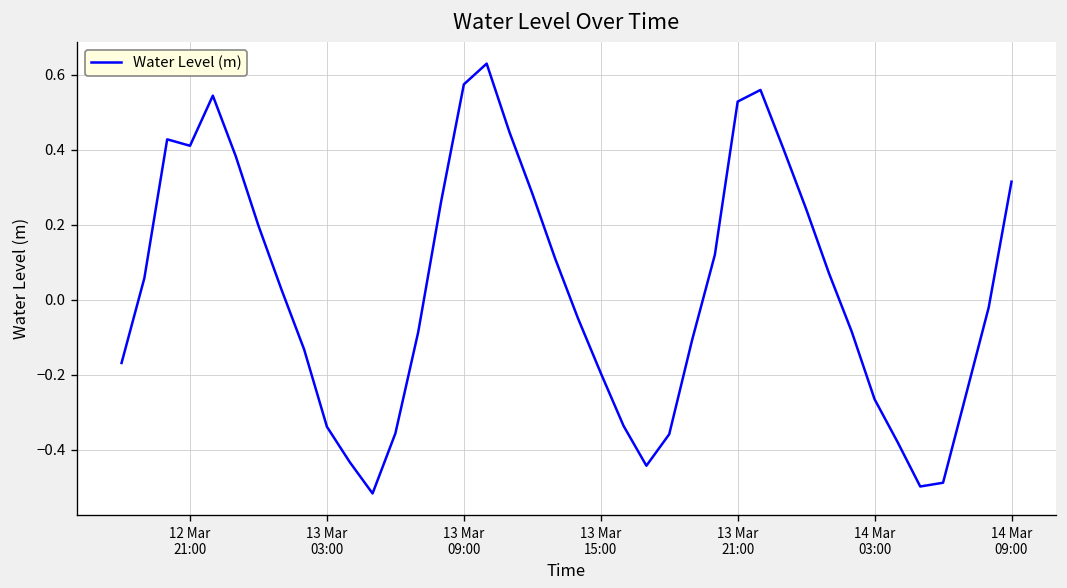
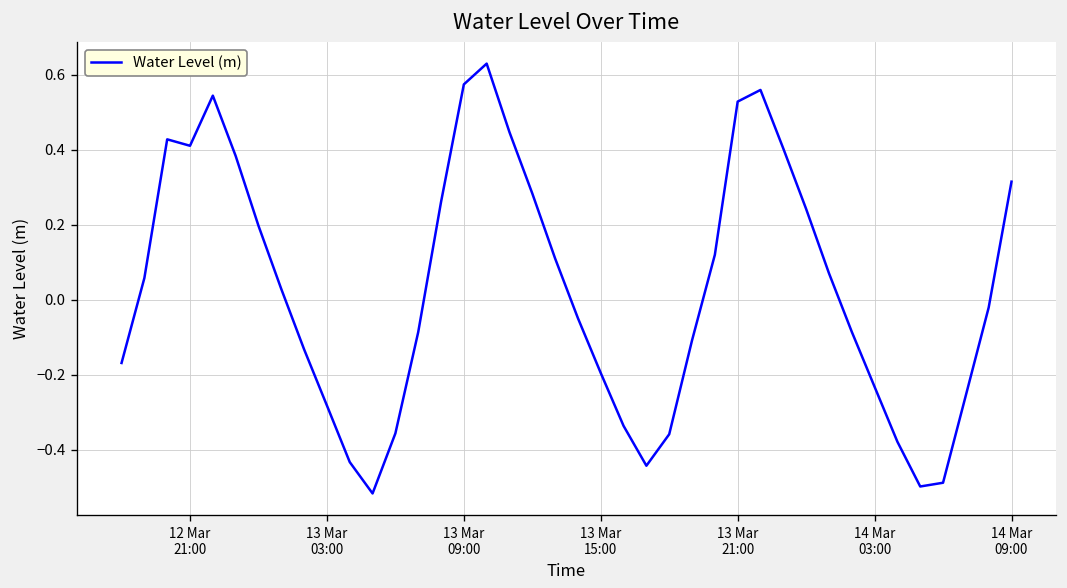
  {
    "12 Mar 21:00": 0.41,
-   "13 Mar 03:00": -0.34,
+   "13 Mar 03:00": -0.28,
    "13 Mar 09:00": 0.57,
    "13 Mar 15:00": -0.20,
    "13 Mar 21:00": 0.53,
-   "14 Mar 03:00": -0.27,
+   "14 Mar 03:00": -0.23,
    "14 Mar 09:00": 0.31
  }
